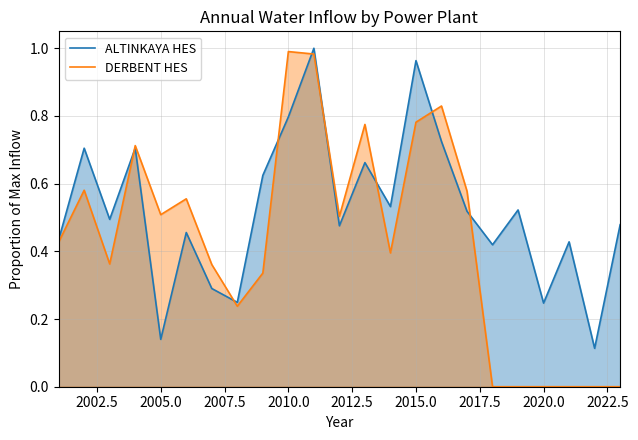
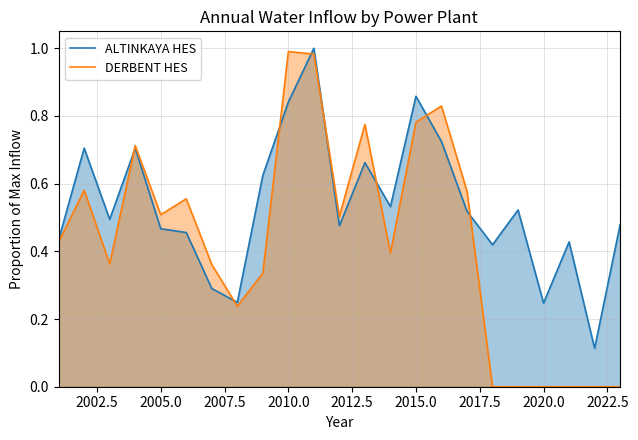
  {
    "ALTINKAYA HES": {
-     "2005.0": 0.14,
-     "2010.0": 0.80,
-     "2015.0": 0.96,
+     "2005.0": 0.47,
+     "2010.0": 0.84,
+     "2015.0": 0.86,
      "2020.0": 0.25
    },
    "DERBENT HES": {
      "2005.0": 0.51,
      "2010.0": 0.99,
      "2015.0": 0.78,
      "2020.0": 0.00
    }
  }
